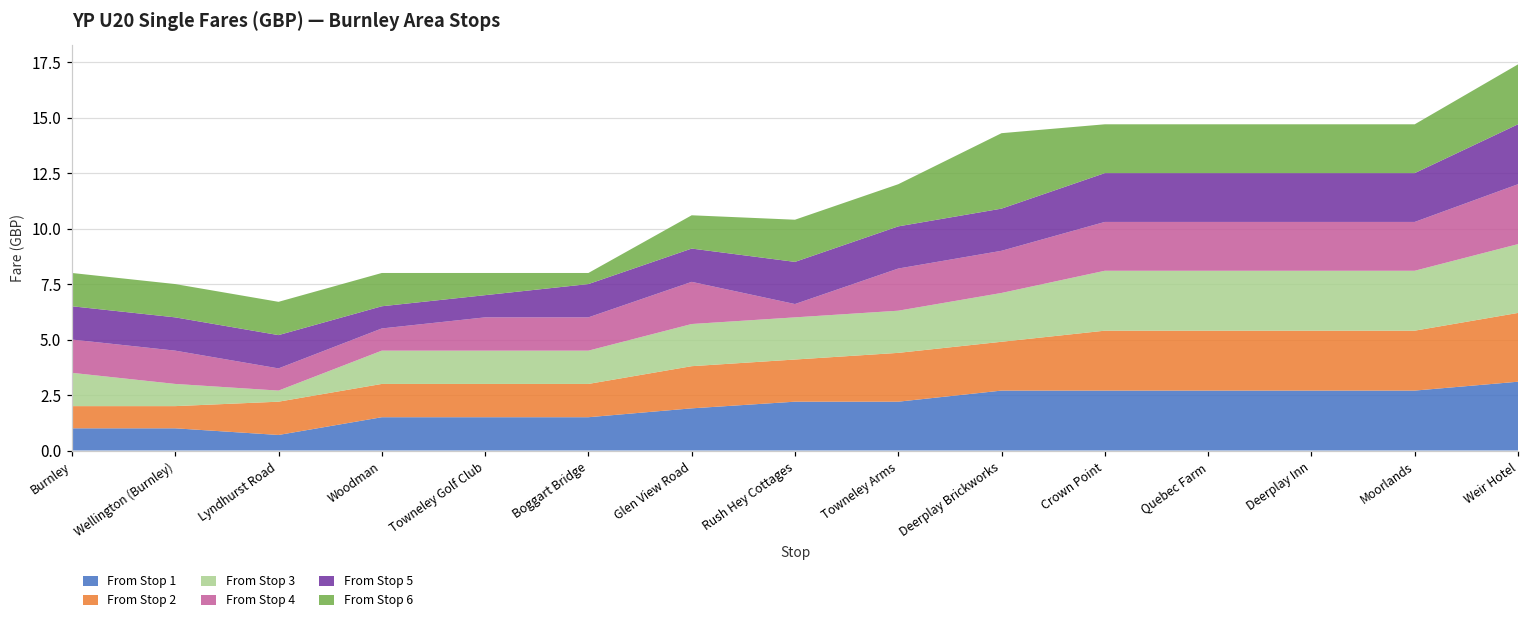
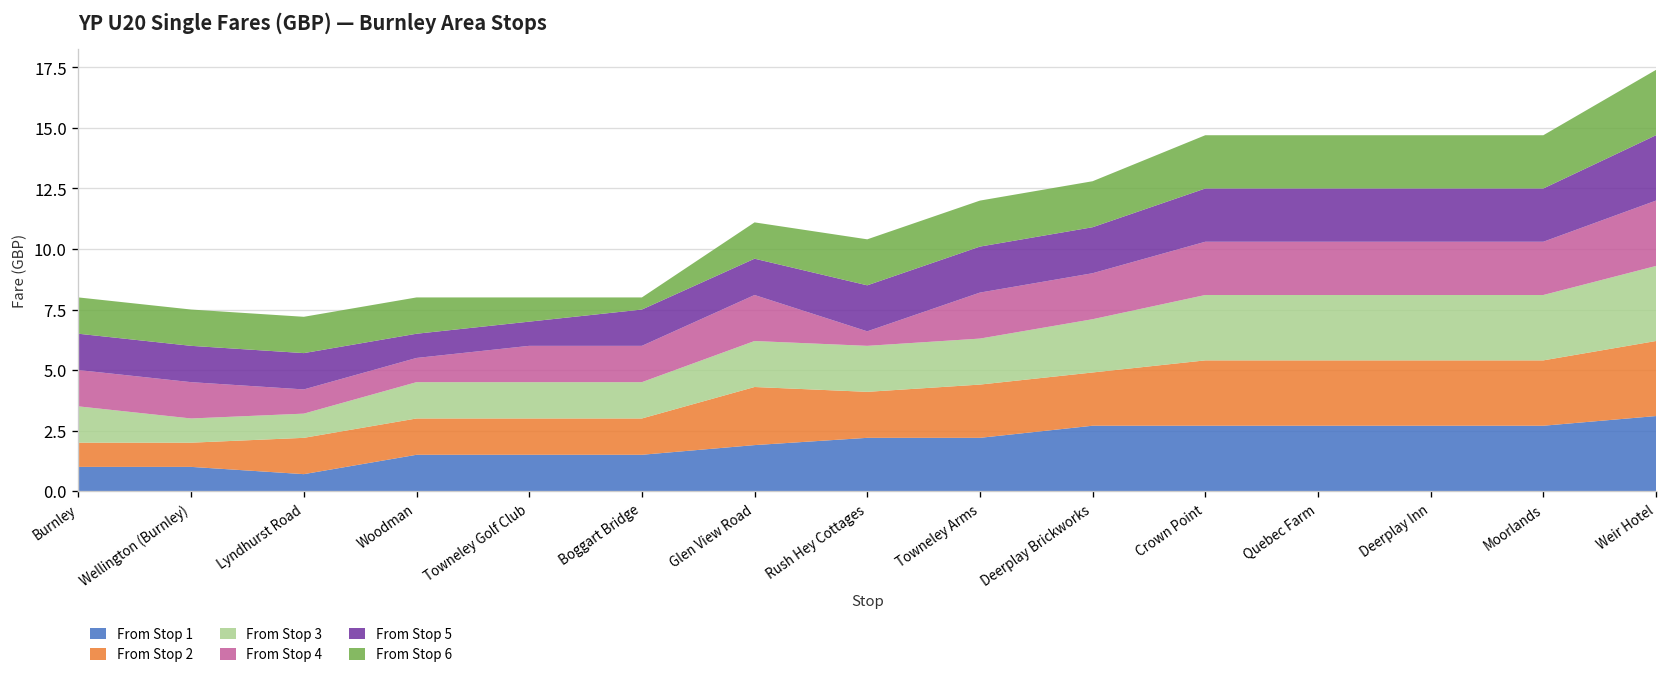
  {
    "From Stop 1": {
      "Burnley": 1.0,
      "Wellington (Burnley)": 1.0,
      "Lyndhurst Road": 0.7,
      "Woodman": 1.5,
      "Towneley Golf Club": 1.5,
      "Boggart Bridge": 1.5,
      "Glen View Road": 1.9,
      "Rush Hey Cottages": 2.2,
      "Towneley Arms": 2.2,
      "Deerplay Brickworks": 2.7,
      "Crown Point": 2.7,
      "Quebec Farm": 2.7,
      "Deerplay Inn": 2.7,
      "Moorlands": 2.7,
      "Weir Hotel": 3.1
    },
    "From Stop 2": {
      "Burnley": 1.0,
      "Wellington (Burnley)": 1.0,
      "Lyndhurst Road": 1.5,
      "Woodman": 1.5,
      "Towneley Golf Club": 1.5,
      "Boggart Bridge": 1.5,
-     "Glen View Road": 1.9,
+     "Glen View Road": 2.4,
      "Rush Hey Cottages": 1.9,
      "Towneley Arms": 2.2,
      "Deerplay Brickworks": 2.2,
      "Crown Point": 2.7,
      "Quebec Farm": 2.7,
      "Deerplay Inn": 2.7,
      "Moorlands": 2.7,
      "Weir Hotel": 3.1
    },
    "From Stop 3": {
      "Burnley": 1.5,
      "Wellington (Burnley)": 1.0,
-     "Lyndhurst Road": 0.5,
+     "Lyndhurst Road": 1.0,
      "Woodman": 1.5,
      "Towneley Golf Club": 1.5,
      "Boggart Bridge": 1.5,
      "Glen View Road": 1.9,
      "Rush Hey Cottages": 1.9,
      "Towneley Arms": 1.9,
      "Deerplay Brickworks": 2.2,
      "Crown Point": 2.7,
      "Quebec Farm": 2.7,
      "Deerplay Inn": 2.7,
      "Moorlands": 2.7,
      "Weir Hotel": 3.1
    },
    "From Stop 4": {
      "Burnley": 1.5,
      "Wellington (Burnley)": 1.5,
      "Lyndhurst Road": 1.0,
      "Woodman": 1.0,
      "Towneley Golf Club": 1.5,
      "Boggart Bridge": 1.5,
      "Glen View Road": 1.9,
      "Rush Hey Cottages": 0.6,
      "Towneley Arms": 1.9,
      "Deerplay Brickworks": 1.9,
      "Crown Point": 2.2,
      "Quebec Farm": 2.2,
      "Deerplay Inn": 2.2,
      "Moorlands": 2.2,
      "Weir Hotel": 2.7
    },
    "From Stop 5": {
      "Burnley": 1.5,
      "Wellington (Burnley)": 1.5,
      "Lyndhurst Road": 1.5,
      "Woodman": 1.0,
      "Towneley Golf Club": 1.0,
      "Boggart Bridge": 1.5,
      "Glen View Road": 1.5,
      "Rush Hey Cottages": 1.9,
      "Towneley Arms": 1.9,
      "Deerplay Brickworks": 1.9,
      "Crown Point": 2.2,
      "Quebec Farm": 2.2,
      "Deerplay Inn": 2.2,
      "Moorlands": 2.2,
      "Weir Hotel": 2.7
    },
    "From Stop 6": {
      "Burnley": 1.5,
      "Wellington (Burnley)": 1.5,
      "Lyndhurst Road": 1.5,
      "Woodman": 1.5,
      "Towneley Golf Club": 1.0,
      "Boggart Bridge": 0.5,
      "Glen View Road": 1.5,
      "Rush Hey Cottages": 1.9,
      "Towneley Arms": 1.9,
-     "Deerplay Brickworks": 3.4,
+     "Deerplay Brickworks": 1.9,
      "Crown Point": 2.2,
      "Quebec Farm": 2.2,
      "Deerplay Inn": 2.2,
      "Moorlands": 2.2,
      "Weir Hotel": 2.7
    }
  }
